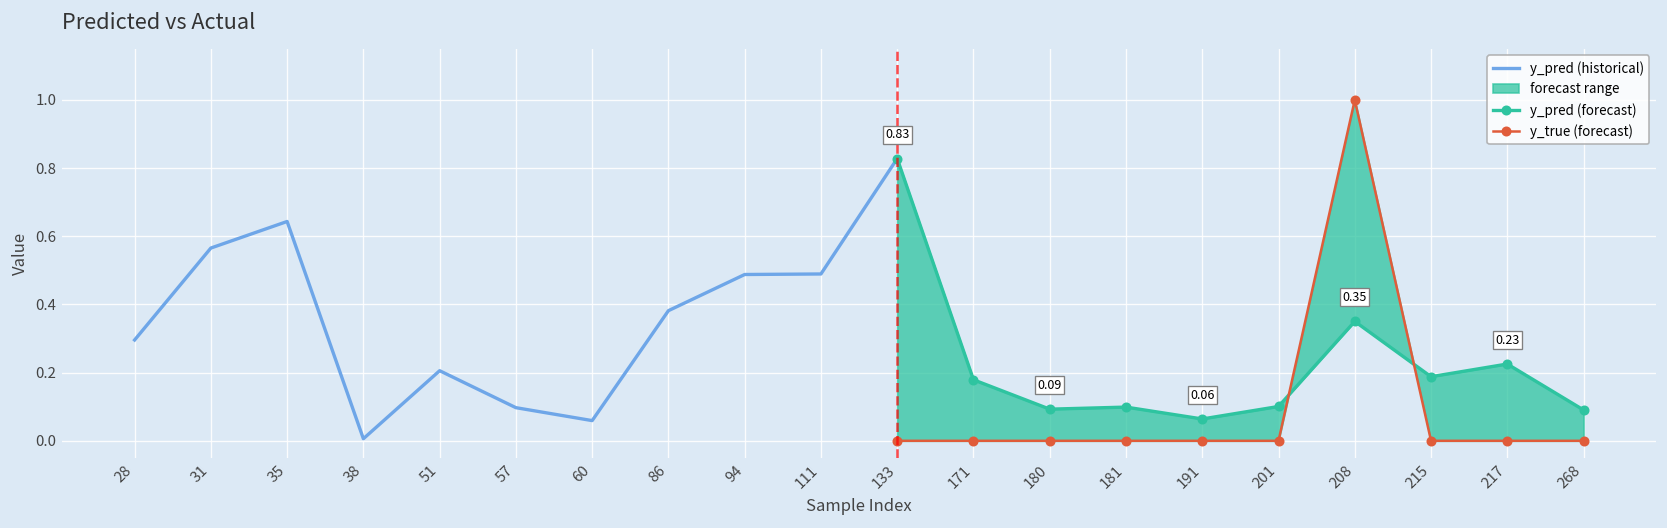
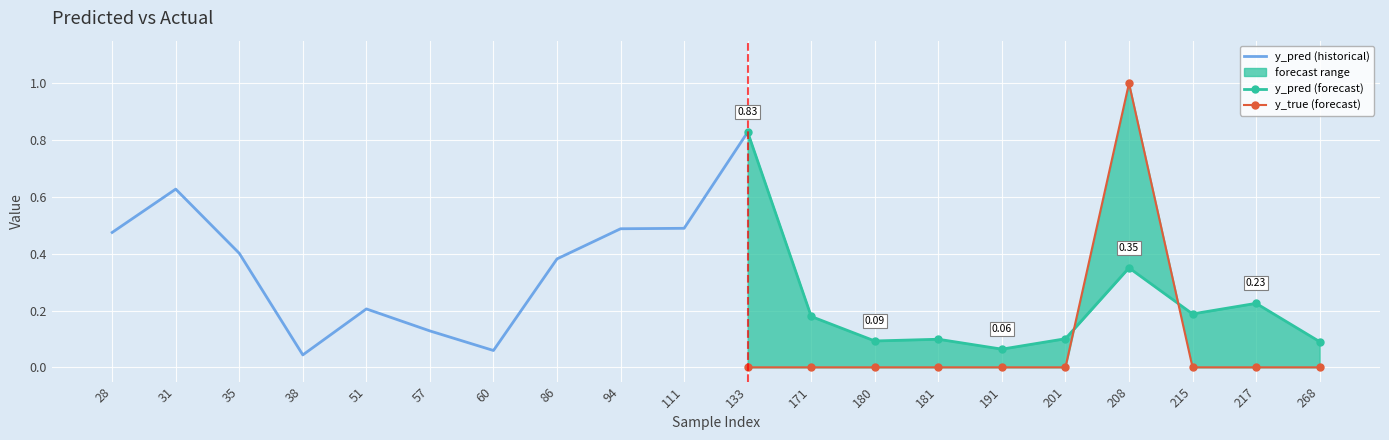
  {
    "y_pred (historical)": {
-     "28": 0.30,
-     "31": 0.57,
-     "35": 0.64,
-     "38": 0.01,
+     "28": 0.47,
+     "31": 0.63,
+     "35": 0.40,
+     "38": 0.04,
      "51": 0.21,
-     "57": 0.10,
+     "57": 0.13,
      "60": 0.06,
      "86": 0.38,
      "94": 0.49,
      "111": 0.49
    },
    "y_true (forecast)": {
      "133": 0.00,
      "171": 0.00,
      "180": 0.00,
      "181": 0.00,
      "191": 0.00,
      "201": 0.00,
      "215": 0.00,
      "217": 0.00,
      "268": 0.00
    }
  }
